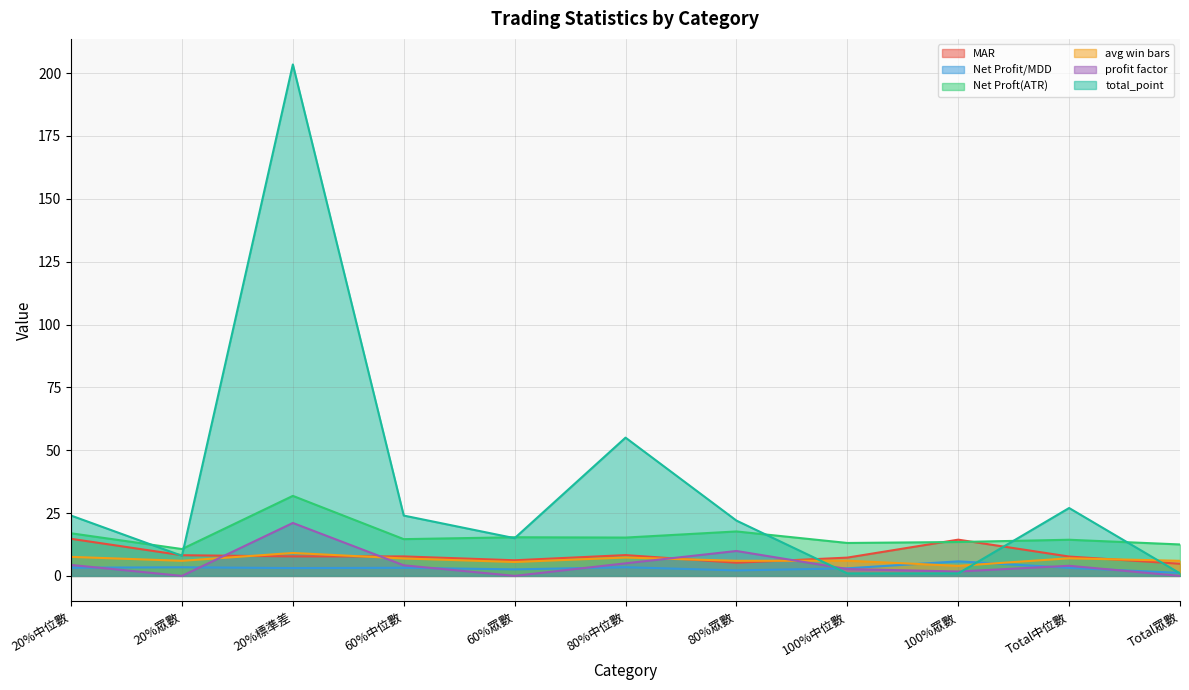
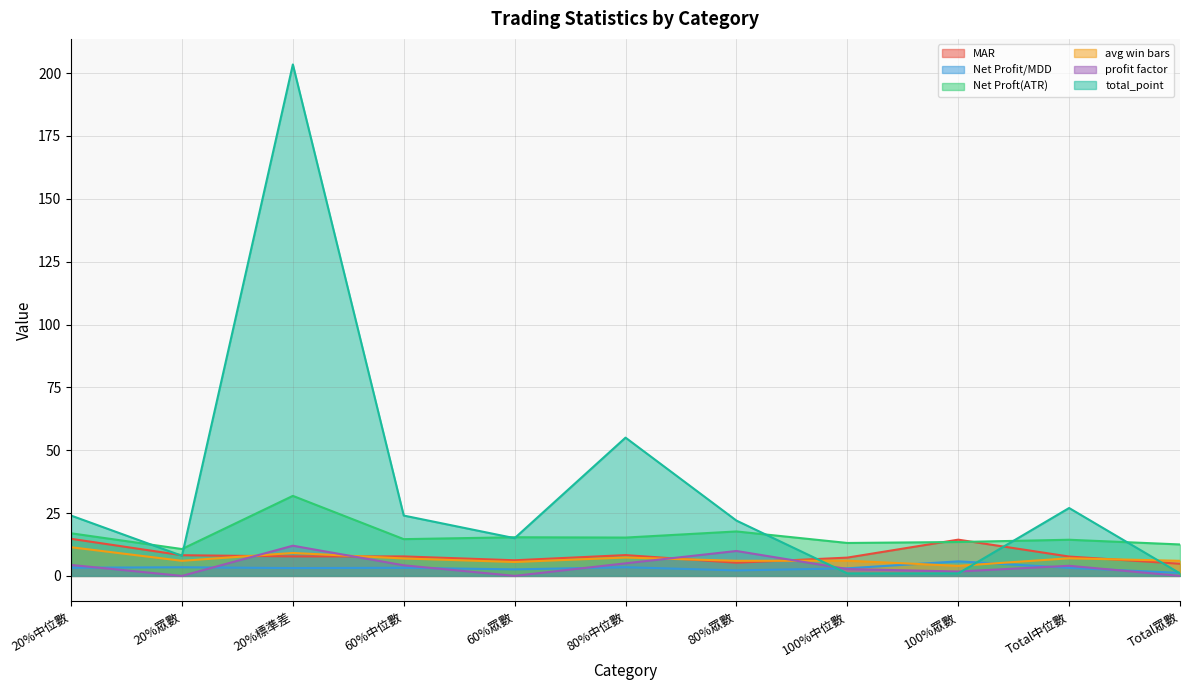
  {
    "MAR": {
      "20%中位數": 15,
      "20%標準差": 8,
      "100%中位數": 7,
      "Total眾數": 5
    },
    "avg win bars": {
-     "20%中位數": 8,
+     "20%中位數": 11,
      "20%眾數": 6,
      "20%標準差": 9,
      "100%中位數": 6,
      "100%眾數": 4,
      "Total眾數": 6
    },
    "profit factor": {
      "20%中位數": 4,
      "20%眾數": 0,
-     "20%標準差": 21,
+     "20%標準差": 12,
      "60%眾數": 0,
      "80%中位數": 5,
      "80%眾數": 10
    }
  }
